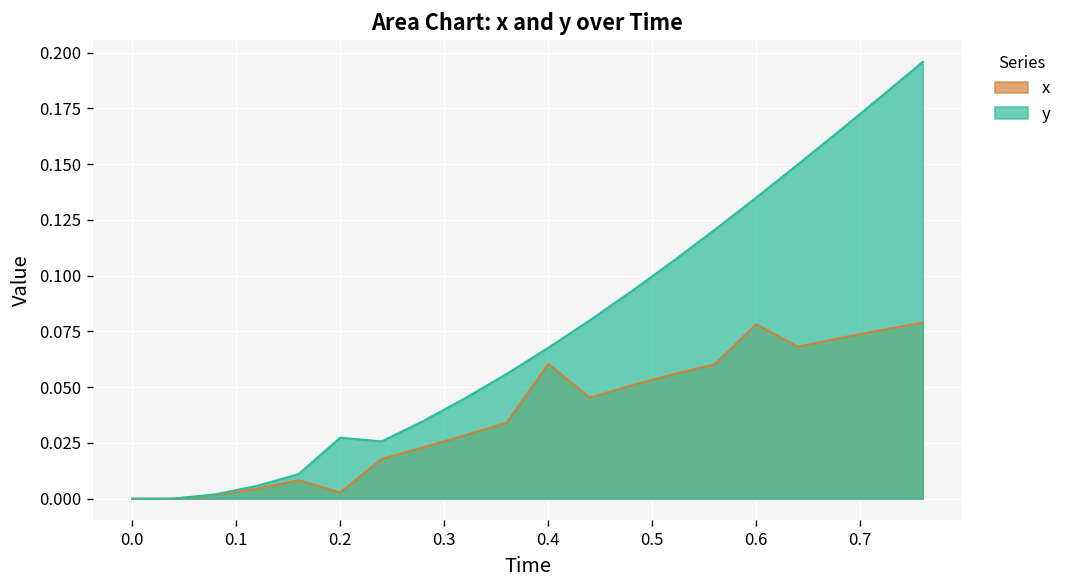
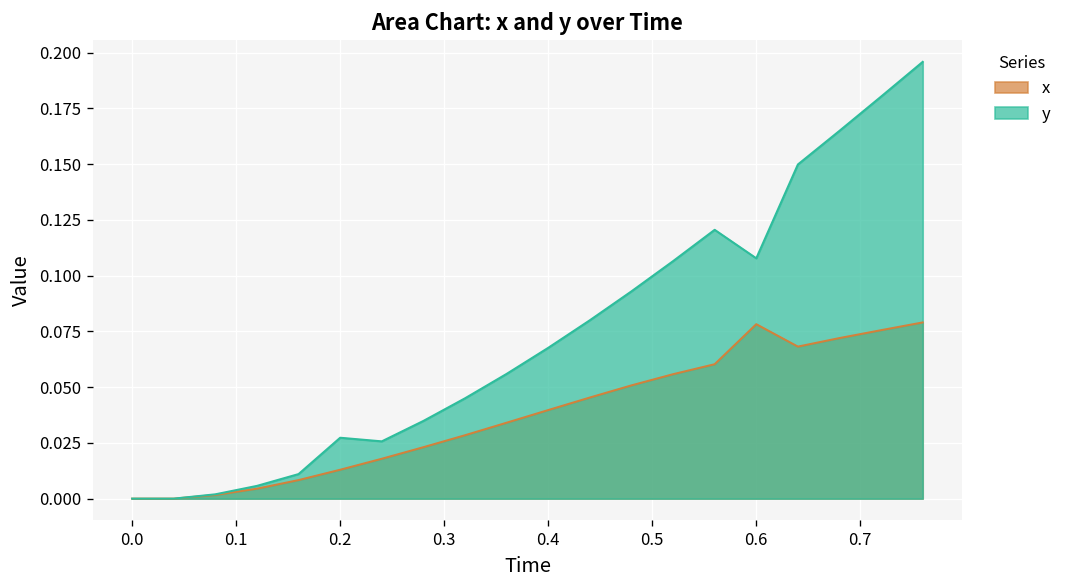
  {
    "x": {
-     "0.2": 0.003,
-     "0.4": 0.060,
+     "0.2": 0.013,
+     "0.4": 0.040,
      "0.6": 0.078
    },
    "y": {
      "0.2": 0.027,
      "0.4": 0.068,
-     "0.6": 0.135
+     "0.6": 0.108
    }
  }
